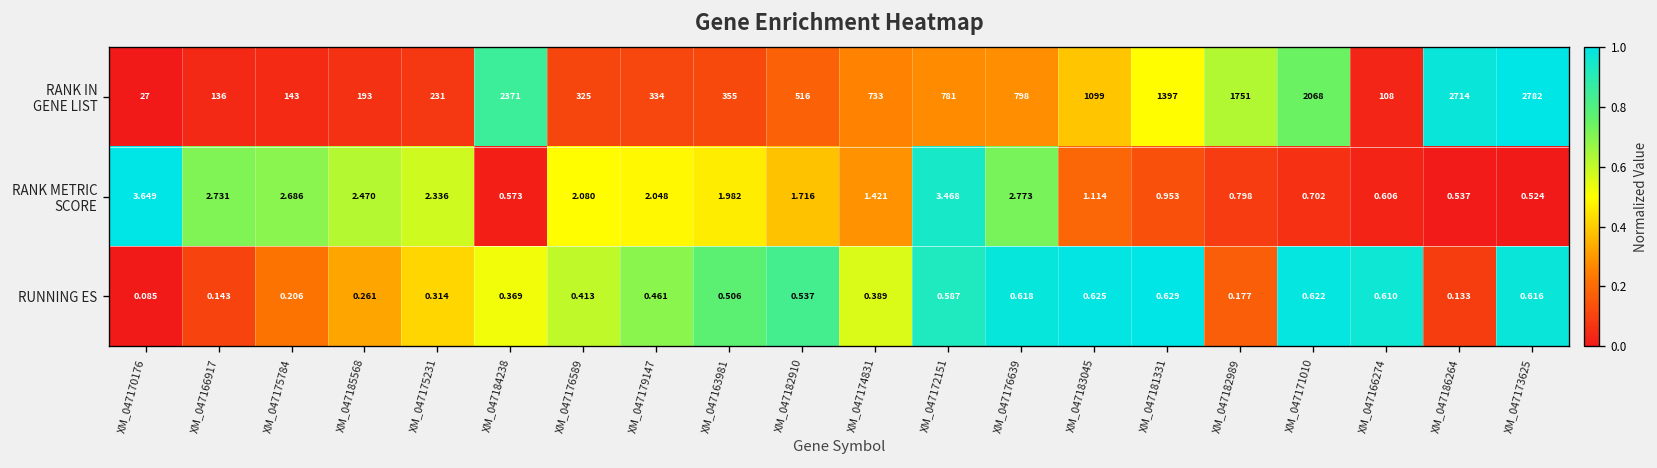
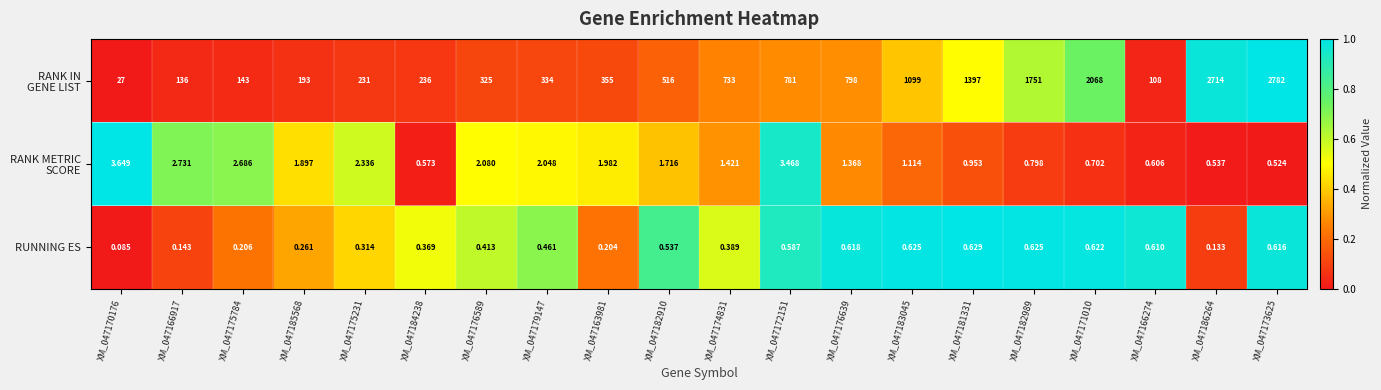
  {
    "RANK IN GENE LIST": {
      "XM_047170176": 27,
      "XM_047166917": 136,
      "XM_047175784": 143,
      "XM_047185568": 193,
      "XM_047175231": 231,
-     "XM_047184238": 2371,
+     "XM_047184238": 236,
      "XM_047176589": 325,
      "XM_047179147": 334,
      "XM_047163981": 355,
      "XM_047182910": 516,
      "XM_047174831": 733,
      "XM_047172151": 781,
      "XM_047176639": 798,
      "XM_047183045": 1099,
      "XM_047181331": 1397,
      "XM_047182989": 1751,
      "XM_047171010": 2068,
      "XM_047166274": 108,
      "XM_047186264": 2714,
      "XM_047173625": 2782
    },
    "RANK METRIC SCORE": {
      "XM_047170176": 3.649,
      "XM_047166917": 2.731,
      "XM_047175784": 2.686,
-     "XM_047185568": 2.470,
+     "XM_047185568": 1.897,
      "XM_047175231": 2.336,
      "XM_047184238": 0.573,
      "XM_047176589": 2.080,
      "XM_047179147": 2.048,
      "XM_047163981": 1.982,
      "XM_047182910": 1.716,
      "XM_047174831": 1.421,
      "XM_047172151": 3.468,
-     "XM_047176639": 2.773,
+     "XM_047176639": 1.368,
      "XM_047183045": 1.114,
      "XM_047181331": 0.953,
      "XM_047182989": 0.798,
      "XM_047171010": 0.702,
      "XM_047166274": 0.606,
      "XM_047186264": 0.537,
      "XM_047173625": 0.524
    },
    "RUNNING ES": {
      "XM_047170176": 0.085,
      "XM_047166917": 0.143,
      "XM_047175784": 0.206,
      "XM_047185568": 0.261,
      "XM_047175231": 0.314,
      "XM_047184238": 0.369,
      "XM_047176589": 0.413,
      "XM_047179147": 0.461,
-     "XM_047163981": 0.506,
+     "XM_047163981": 0.204,
      "XM_047182910": 0.537,
      "XM_047174831": 0.389,
      "XM_047172151": 0.587,
      "XM_047176639": 0.618,
      "XM_047183045": 0.625,
      "XM_047181331": 0.629,
-     "XM_047182989": 0.177,
+     "XM_047182989": 0.625,
      "XM_047171010": 0.622,
      "XM_047166274": 0.610,
      "XM_047186264": 0.133,
      "XM_047173625": 0.616
    }
  }
